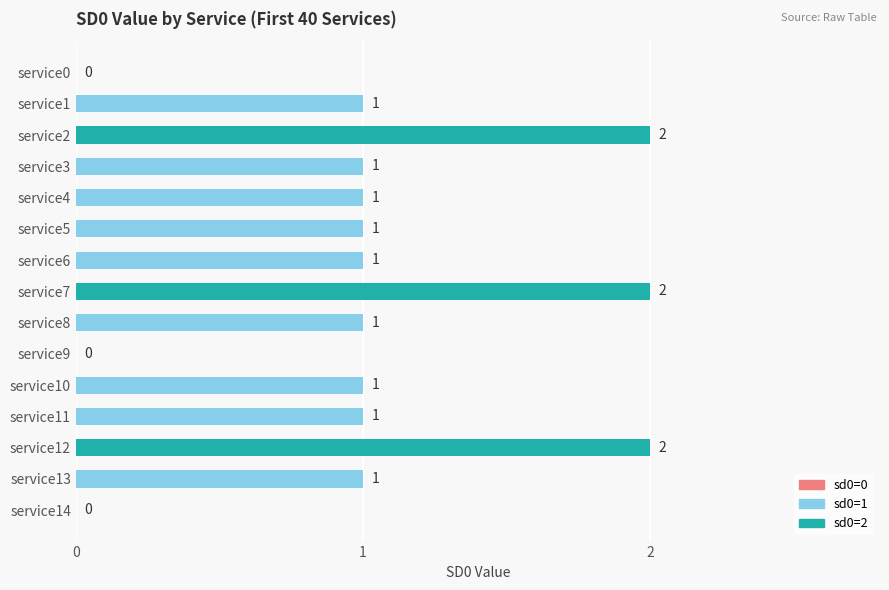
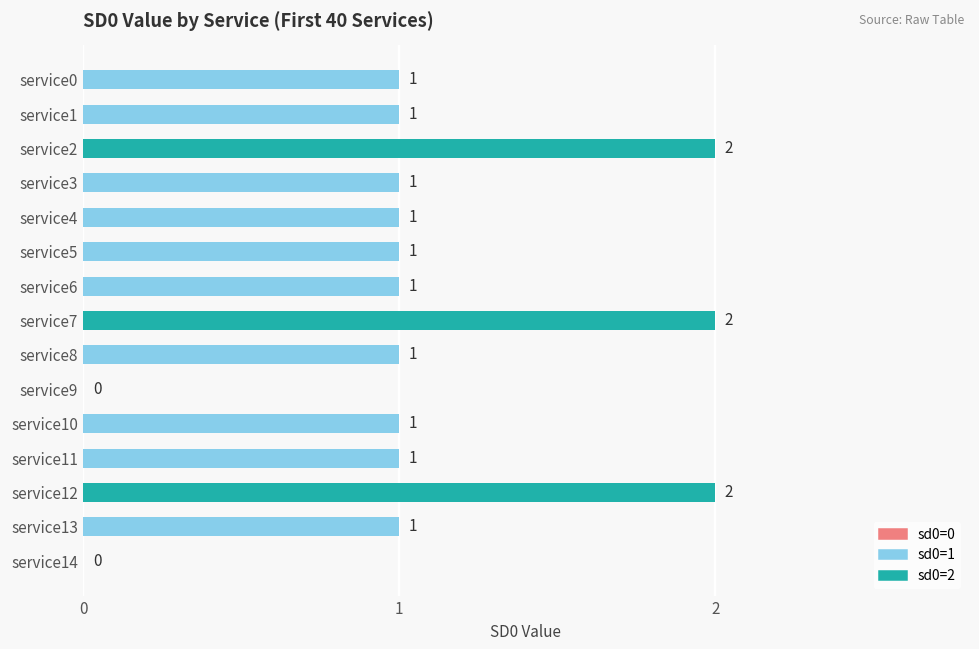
  {
-   "service0": 0,
+   "service0": 1,
    "service1": 1,
    "service2": 2,
    "service3": 1,
    "service4": 1,
    "service5": 1,
    "service6": 1,
    "service7": 2,
    "service8": 1,
    "service9": 0,
    "service10": 1,
    "service11": 1,
    "service12": 2,
    "service13": 1,
    "service14": 0
  }
